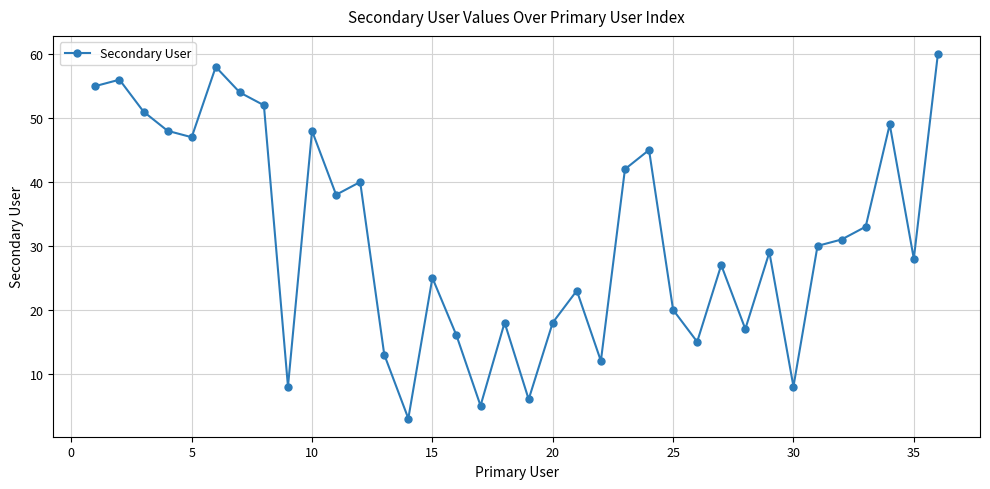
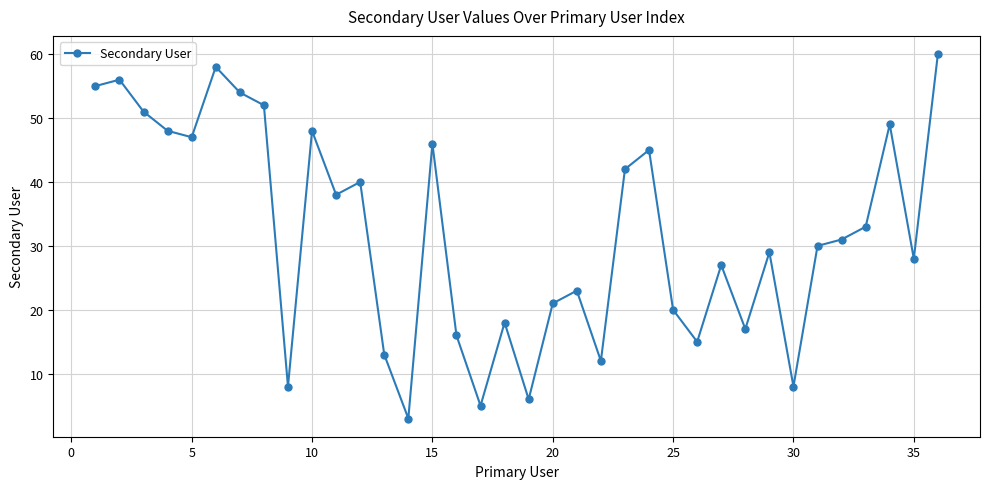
  {
    "5": 47,
    "10": 48,
-   "15": 25,
-   "20": 18,
+   "15": 46,
+   "20": 21,
    "25": 20,
    "30": 8,
    "35": 28
  }
